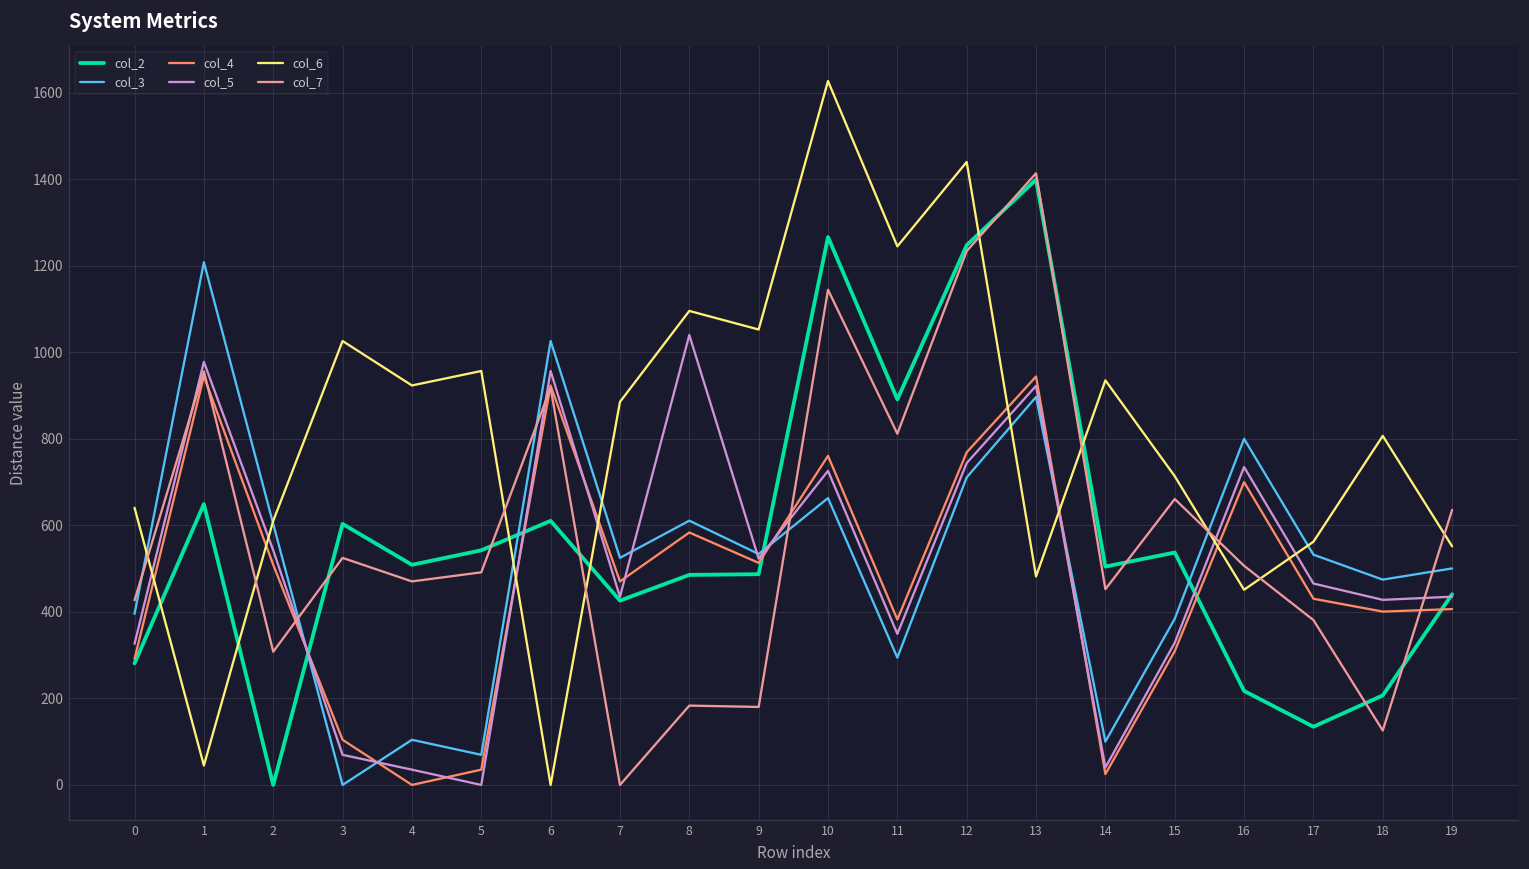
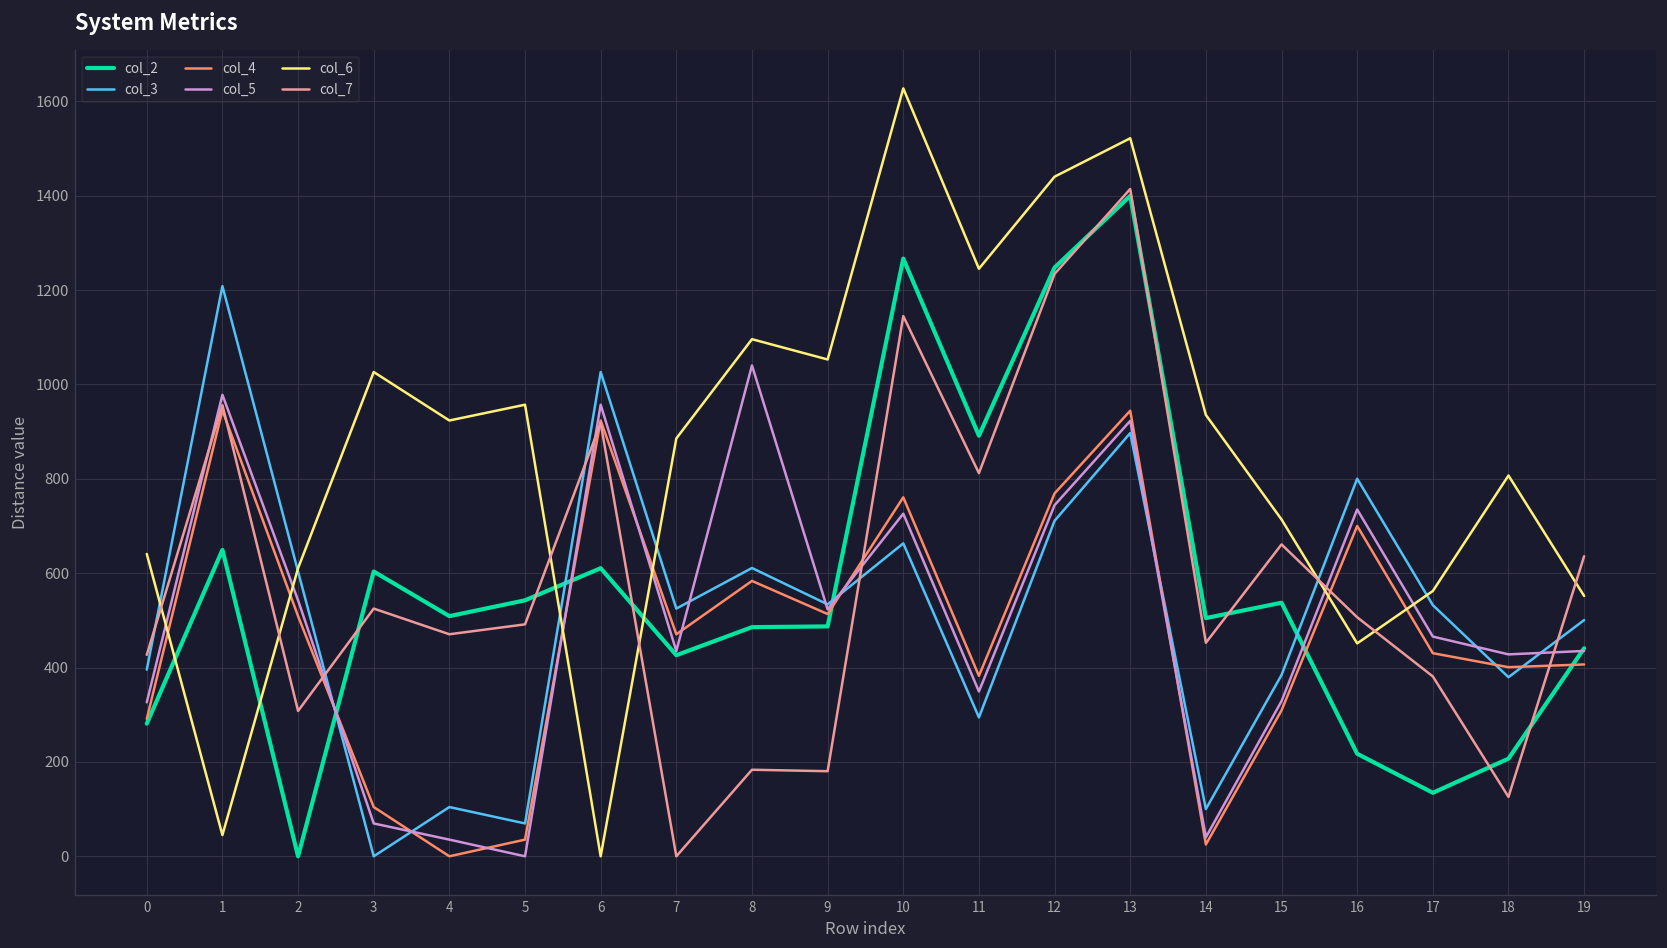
  {
    "col_2": {
      "0": 280,
      "1": 650,
      "2": 0,
      "3": 600,
      "4": 510,
      "5": 540,
      "6": 610,
      "7": 430,
      "8": 490,
      "9": 490,
      "10": 1270,
      "11": 890,
      "12": 1250,
      "13": 1400,
      "14": 500,
      "15": 540,
      "16": 220,
      "17": 130,
      "18": 210
    },
    "col_3": {
      "0": 400,
      "1": 1210,
      "2": 600,
      "3": 0,
      "4": 100,
      "5": 70,
      "6": 1030,
      "7": 530,
      "8": 610,
      "9": 530,
      "10": 660,
      "11": 290,
      "12": 710,
      "13": 900,
      "14": 100,
      "15": 380,
      "16": 800,
      "17": 530,
-     "18": 470,
+     "18": 380,
      "19": 500
    },
    "col_5": {
      "0": 330,
      "1": 980,
      "2": 540,
      "3": 70,
      "4": 40,
      "5": 0,
      "6": 960,
      "7": 430,
      "8": 1040,
      "9": 520,
      "10": 730,
      "11": 350,
      "12": 740,
      "13": 920,
      "14": 40,
      "15": 330,
      "16": 740,
      "17": 470,
      "18": 430
    },
    "col_6": {
      "0": 640,
      "1": 50,
      "2": 610,
      "3": 1030,
      "4": 920,
      "5": 960,
      "6": 0,
      "7": 890,
      "8": 1100,
      "9": 1050,
      "10": 1630,
      "11": 1250,
      "12": 1440,
-     "13": 480,
+     "13": 1520,
      "14": 940,
      "15": 710,
      "16": 450,
      "17": 560,
      "18": 810,
      "19": 550
    }
  }
